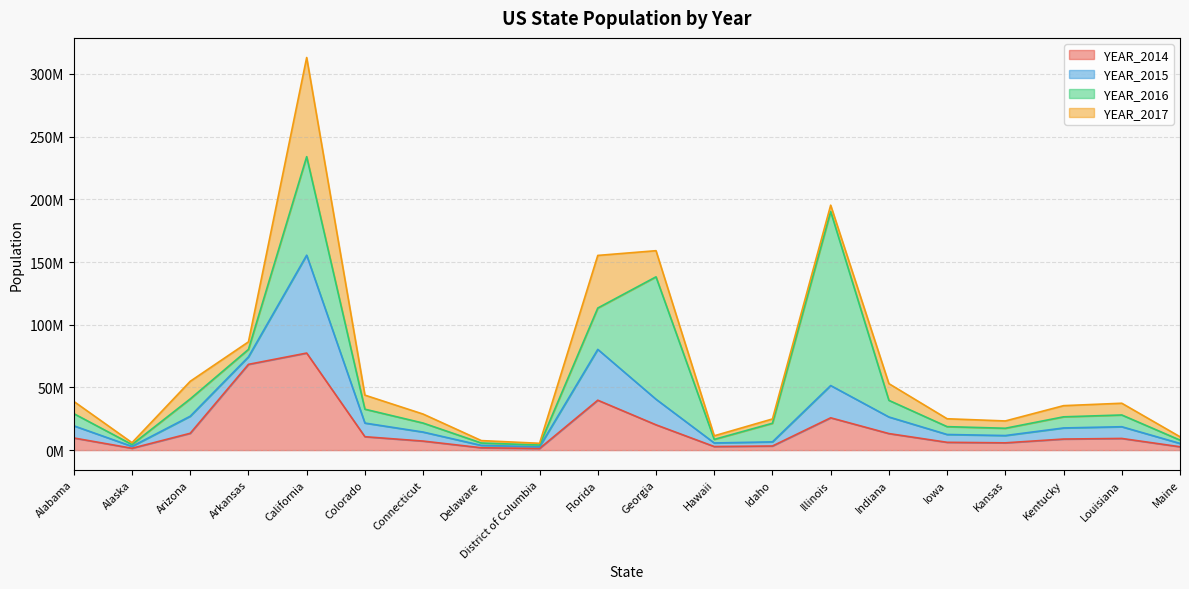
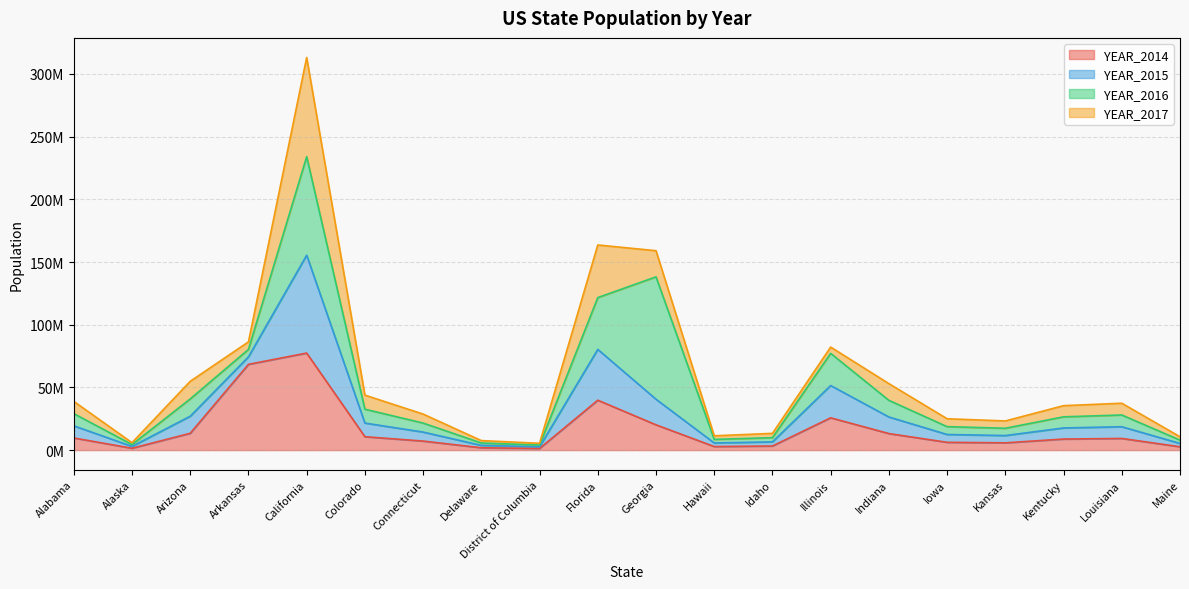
  {
    "YEAR_2014": {
      "Alabama": 10000000,
      "Arizona": 13000000,
      "Arkansas": 68000000,
      "California": 77000000,
      "Colorado": 11000000,
      "Connecticut": 7000000,
      "Florida": 40000000,
      "Georgia": 20000000,
      "Hawaii": 3000000,
      "Idaho": 3000000,
      "Illinois": 26000000,
      "Indiana": 13000000,
      "Iowa": 6000000,
      "Kansas": 6000000,
      "Kentucky": 9000000,
      "Louisiana": 9000000,
      "Maine": 3000000
    },
    "YEAR_2015": {
      "Alabama": 10000000,
      "Arizona": 14000000,
      "Arkansas": 6000000,
      "California": 78000000,
      "Colorado": 11000000,
      "Connecticut": 7000000,
      "Florida": 41000000,
      "Georgia": 20000000,
      "Hawaii": 3000000,
      "Idaho": 3000000,
      "Illinois": 26000000,
      "Indiana": 13000000,
      "Iowa": 6000000,
      "Kansas": 6000000,
      "Kentucky": 9000000,
      "Louisiana": 9000000,
      "Maine": 3000000
    },
    "YEAR_2016": {
      "Alabama": 10000000,
      "Arizona": 14000000,
      "Arkansas": 6000000,
      "California": 79000000,
      "Colorado": 11000000,
      "Connecticut": 7000000,
-     "Florida": 33000000,
+     "Florida": 41000000,
      "Georgia": 98000000,
      "Hawaii": 3000000,
-     "Idaho": 15000000,
-     "Illinois": 139000000,
+     "Idaho": 3000000,
+     "Illinois": 26000000,
      "Indiana": 13000000,
      "Iowa": 6000000,
      "Kansas": 6000000,
      "Kentucky": 9000000,
      "Louisiana": 9000000,
      "Maine": 3000000
    },
    "YEAR_2017": {
      "Alabama": 10000000,
      "Arizona": 14000000,
      "Arkansas": 6000000,
      "California": 79000000,
      "Colorado": 11000000,
      "Connecticut": 7000000,
      "Florida": 42000000,
      "Georgia": 21000000,
      "Hawaii": 3000000,
      "Idaho": 3000000,
      "Illinois": 5000000,
      "Indiana": 13000000,
      "Iowa": 6000000,
      "Kansas": 6000000,
      "Kentucky": 9000000,
      "Louisiana": 9000000,
      "Maine": 3000000
    }
  }
